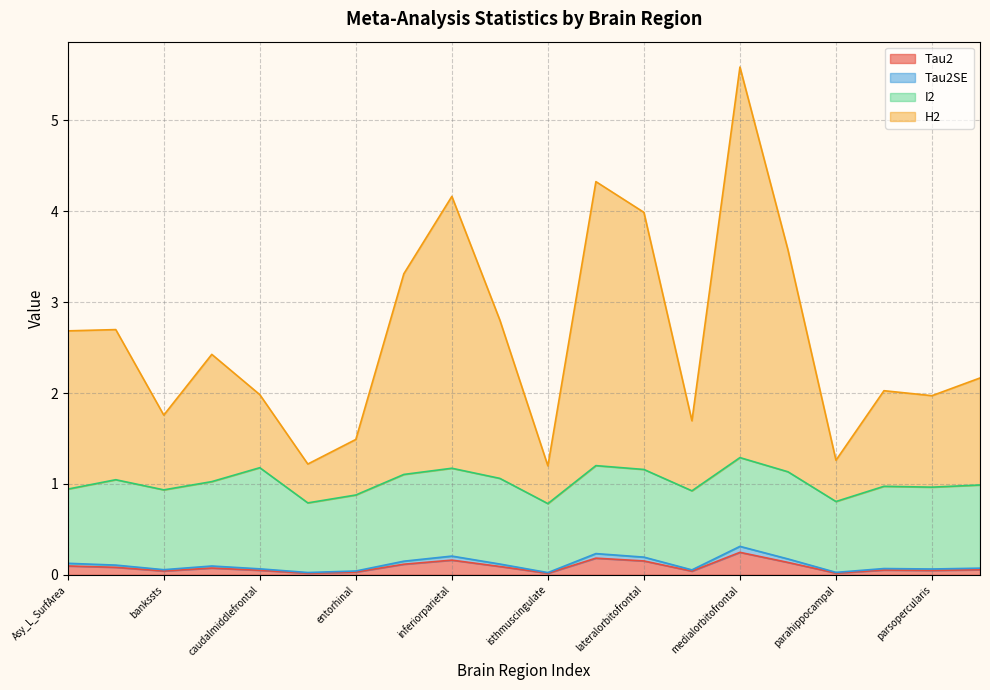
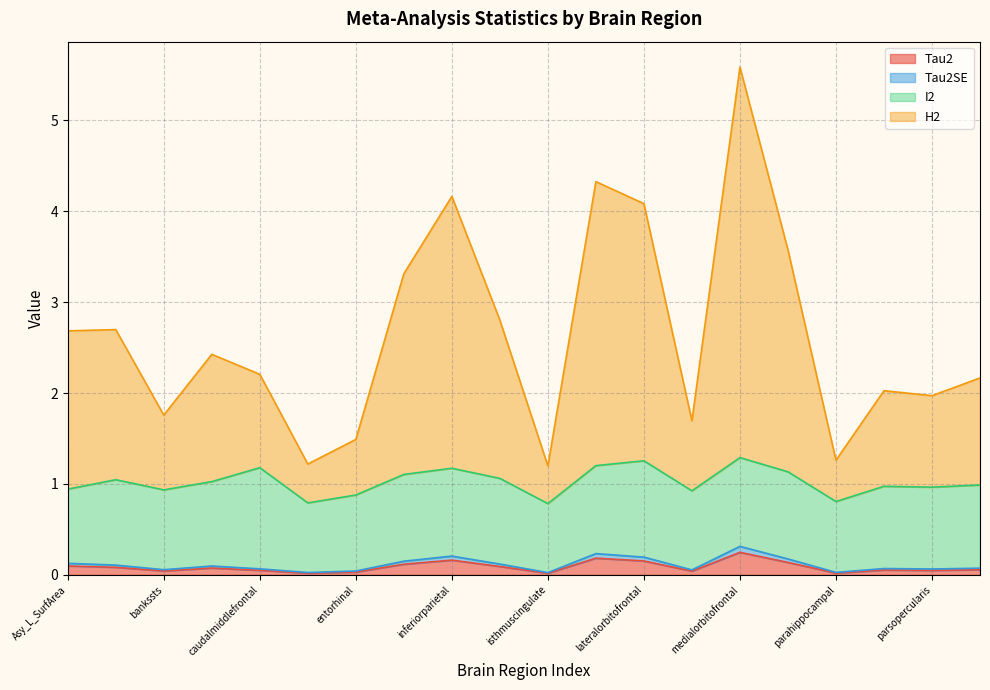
  {
    "Tau2": {
      "Asy_L_SurfArea": 0.1,
      "inferiorparietal": 0.2,
      "lateralorbitofrontal": 0.2,
      "medialorbitofrontal": 0.2
    },
    "Tau2SE": {
      "Asy_L_SurfArea": 0.0,
      "inferiorparietal": 0.0,
      "lateralorbitofrontal": 0.0,
      "medialorbitofrontal": 0.1
    },
    "I2": {
      "Asy_L_SurfArea": 0.8,
      "bankssts": 0.9,
      "caudalmiddlefrontal": 1.1,
      "entorhinal": 0.8,
      "inferiorparietal": 1.0,
      "isthmuscingulate": 0.8,
-     "lateralorbitofrontal": 1.0,
+     "lateralorbitofrontal": 1.1,
      "medialorbitofrontal": 1.0,
      "parahippocampal": 0.8,
      "parsopercularis": 0.9
    },
    "H2": {
      "Asy_L_SurfArea": 1.7,
      "bankssts": 0.8,
-     "caudalmiddlefrontal": 0.8,
+     "caudalmiddlefrontal": 1.0,
      "entorhinal": 0.6,
      "inferiorparietal": 3.0,
      "isthmuscingulate": 0.4,
      "lateralorbitofrontal": 2.8,
      "medialorbitofrontal": 4.3,
      "parahippocampal": 0.5,
      "parsopercularis": 1.0
    }
  }
